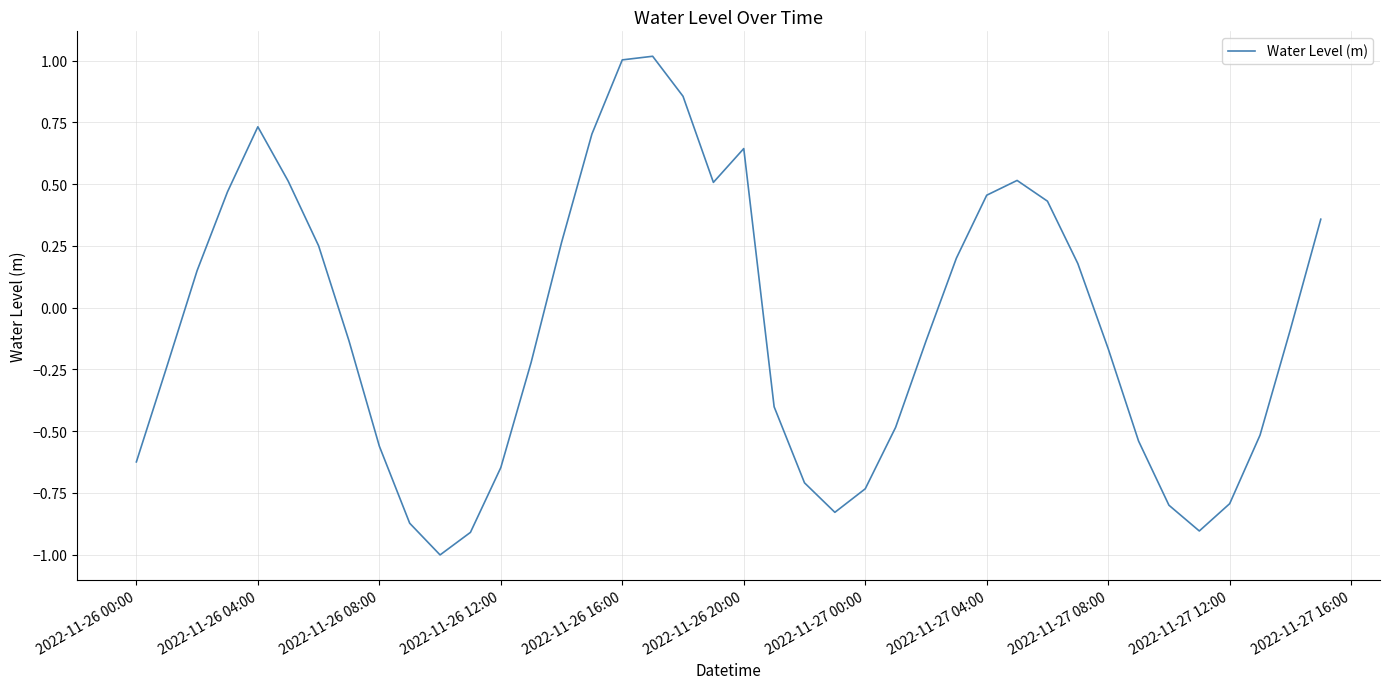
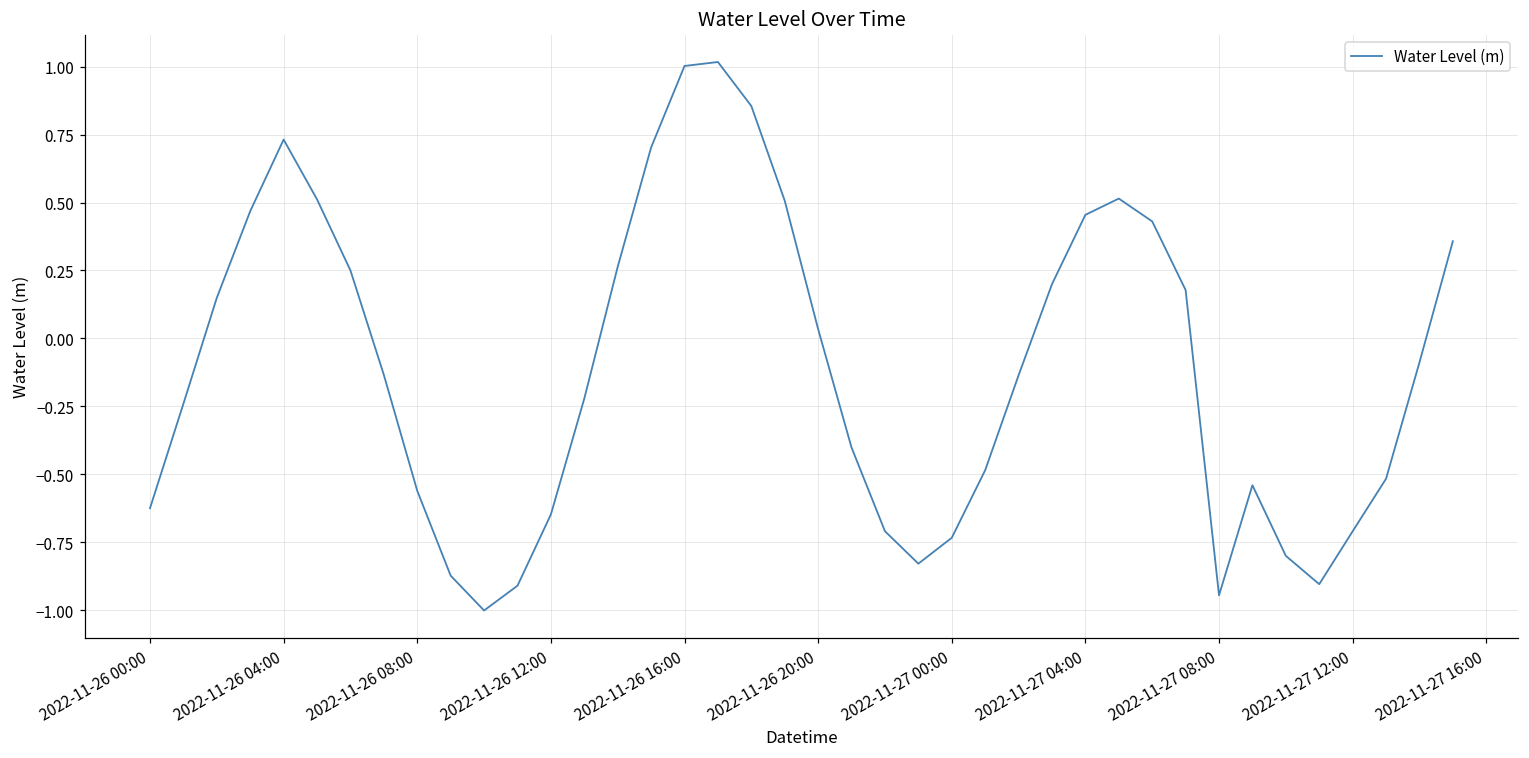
  {
    "2022-11-26 00:00": -0.62,
    "2022-11-26 04:00": 0.73,
    "2022-11-26 08:00": -0.56,
    "2022-11-26 12:00": -0.65,
    "2022-11-26 16:00": 1.00,
-   "2022-11-26 20:00": 0.64,
+   "2022-11-26 20:00": 0.03,
    "2022-11-27 00:00": -0.73,
    "2022-11-27 04:00": 0.45,
-   "2022-11-27 08:00": -0.17,
-   "2022-11-27 12:00": -0.79
+   "2022-11-27 08:00": -0.95,
+   "2022-11-27 12:00": -0.71
  }
